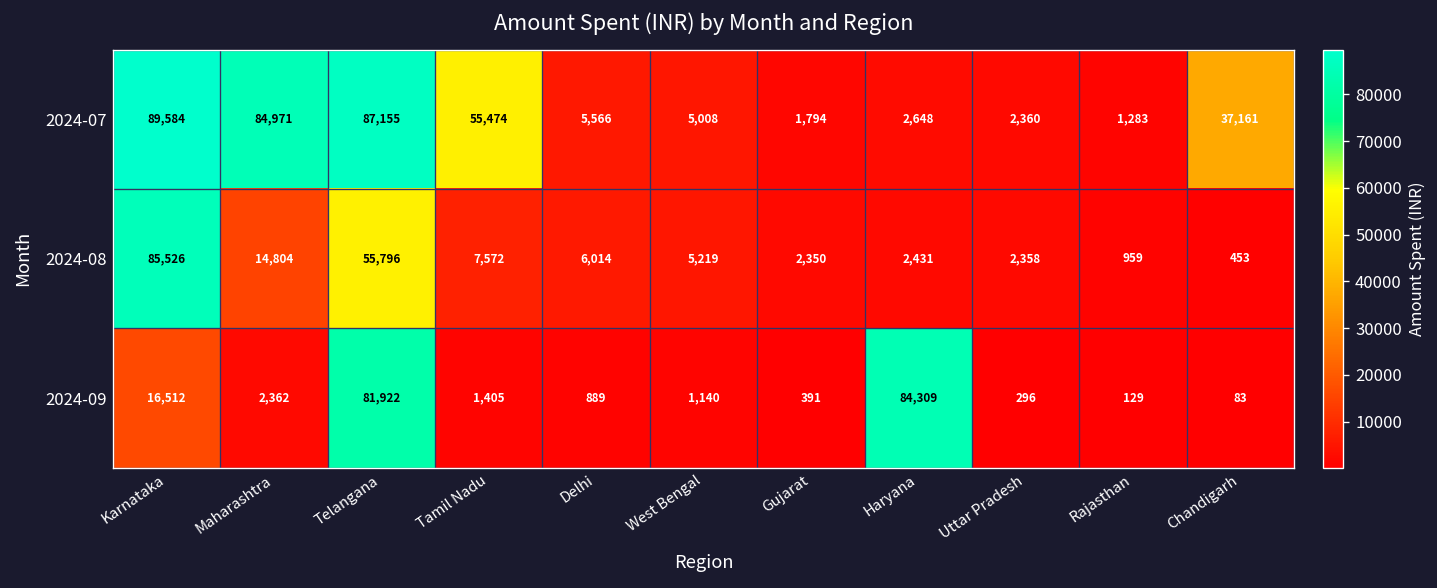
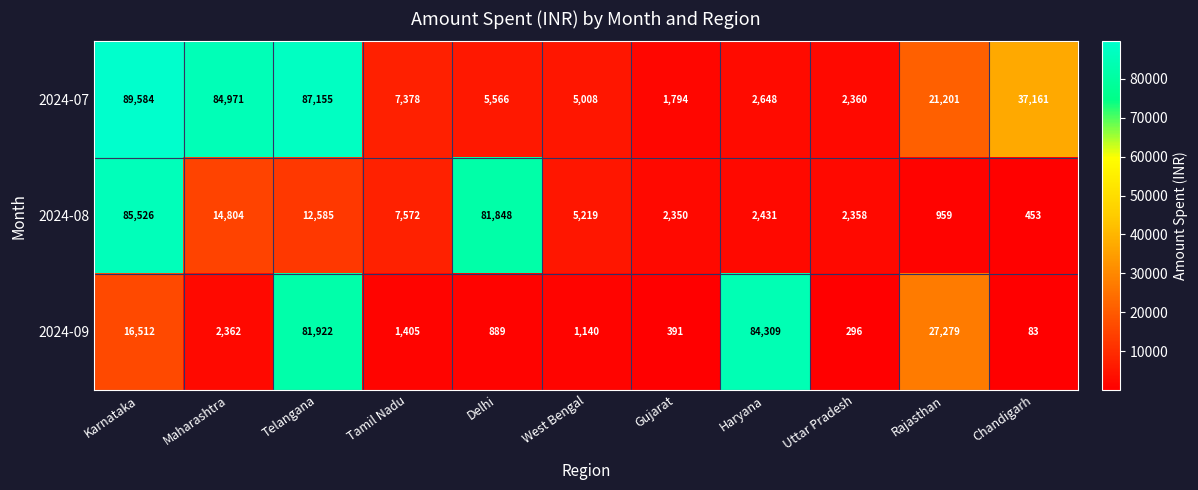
  {
    "2024-07": {
      "Karnataka": "89,584",
      "Maharashtra": "84,971",
      "Telangana": "87,155",
-     "Tamil Nadu": "55,474",
+     "Tamil Nadu": "7,378",
      "Delhi": "5,566",
      "West Bengal": "5,008",
      "Gujarat": "1,794",
      "Haryana": "2,648",
      "Uttar Pradesh": "2,360",
-     "Rajasthan": "1,283",
+     "Rajasthan": "21,201",
      "Chandigarh": "37,161"
    },
    "2024-08": {
      "Karnataka": "85,526",
      "Maharashtra": "14,804",
-     "Telangana": "55,796",
+     "Telangana": "12,585",
      "Tamil Nadu": "7,572",
-     "Delhi": "6,014",
+     "Delhi": "81,848",
      "West Bengal": "5,219",
      "Gujarat": "2,350",
      "Haryana": "2,431",
      "Uttar Pradesh": "2,358",
      "Rajasthan": "959",
      "Chandigarh": "453"
    },
    "2024-09": {
      "Karnataka": "16,512",
      "Maharashtra": "2,362",
      "Telangana": "81,922",
      "Tamil Nadu": "1,405",
      "Delhi": "889",
      "West Bengal": "1,140",
      "Gujarat": "391",
      "Haryana": "84,309",
      "Uttar Pradesh": "296",
-     "Rajasthan": "129",
+     "Rajasthan": "27,279",
      "Chandigarh": "83"
    }
  }
